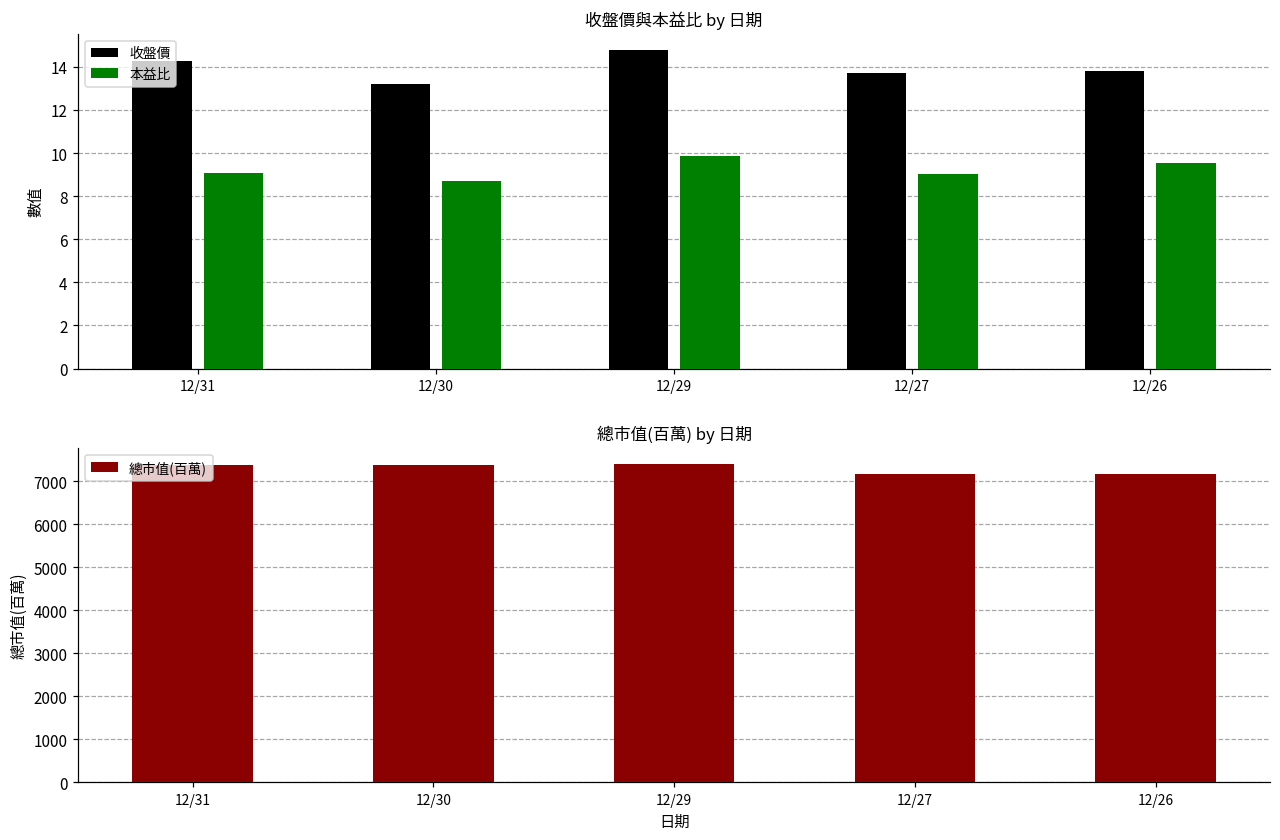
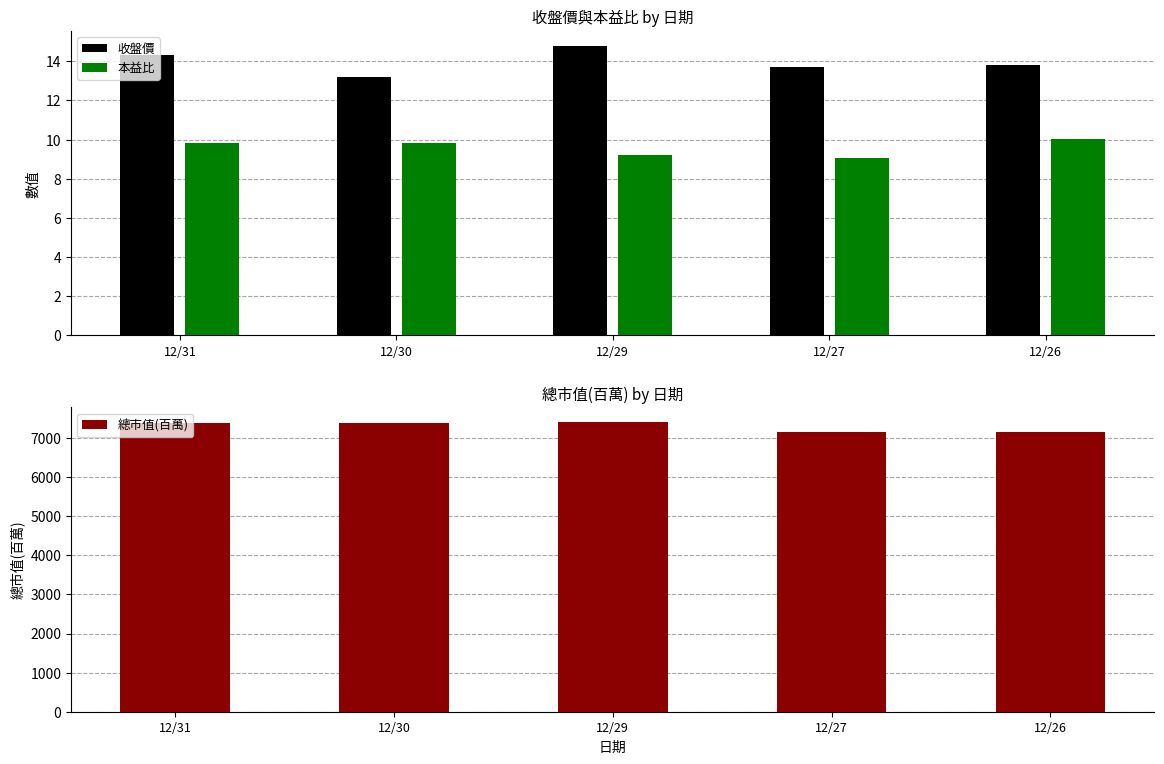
  {
    "收盤價與本益比 by 日期": {
      "收盤價": {
        "12/30": 13.2,
        "12/29": 14.8,
        "12/27": 13.7,
        "12/26": 13.8
      },
      "本益比": {
-       "12/31": 9.1,
-       "12/30": 8.7,
-       "12/29": 9.9,
+       "12/31": 9.8,
+       "12/30": 9.8,
+       "12/29": 9.2,
        "12/27": 9.1,
-       "12/26": 9.5
+       "12/26": 10.0
      }
    },
    "總市值(百萬) by 日期": {
      "12/30": 7400,
      "12/29": 7400,
      "12/27": 7200,
      "12/26": 7200
    }
  }
